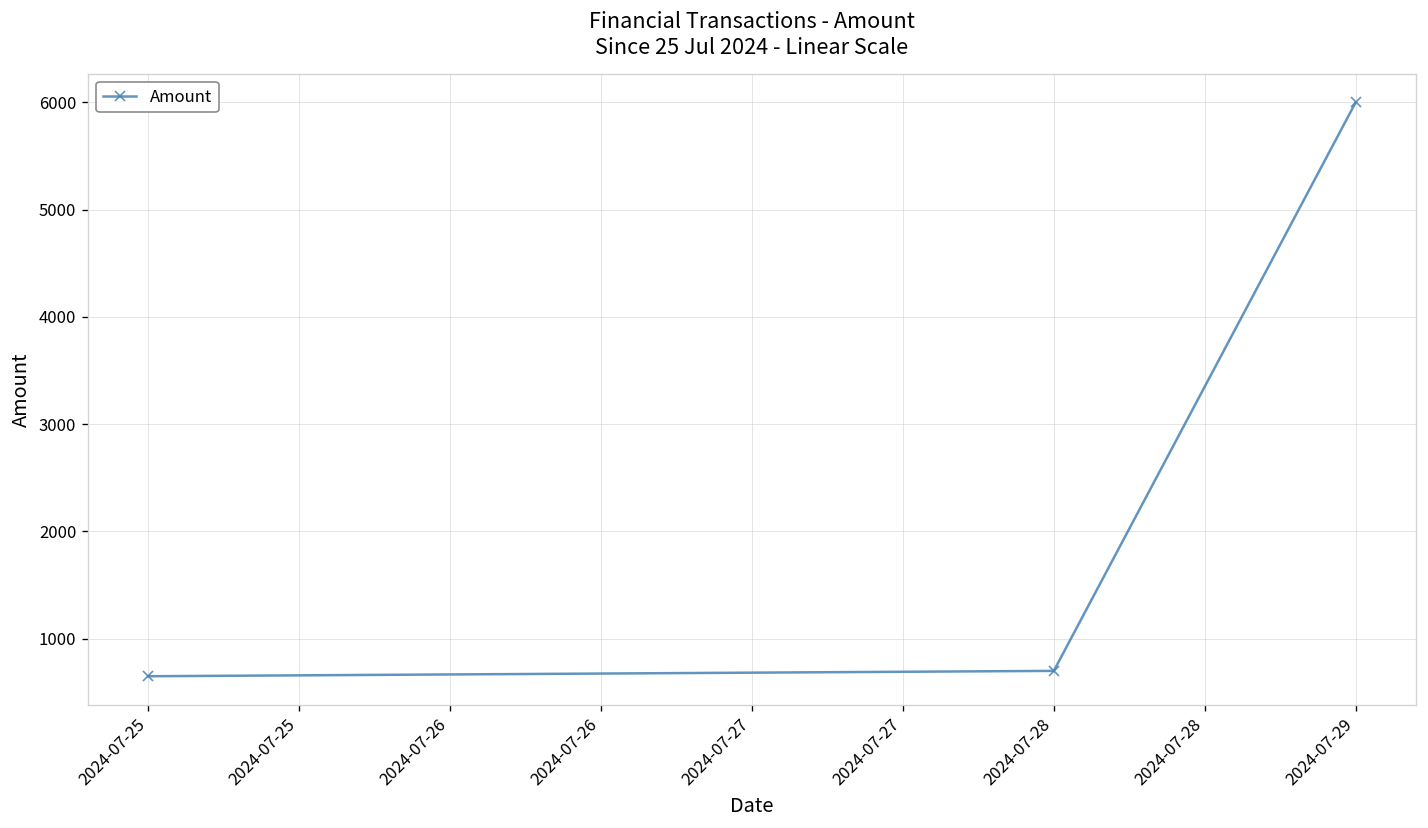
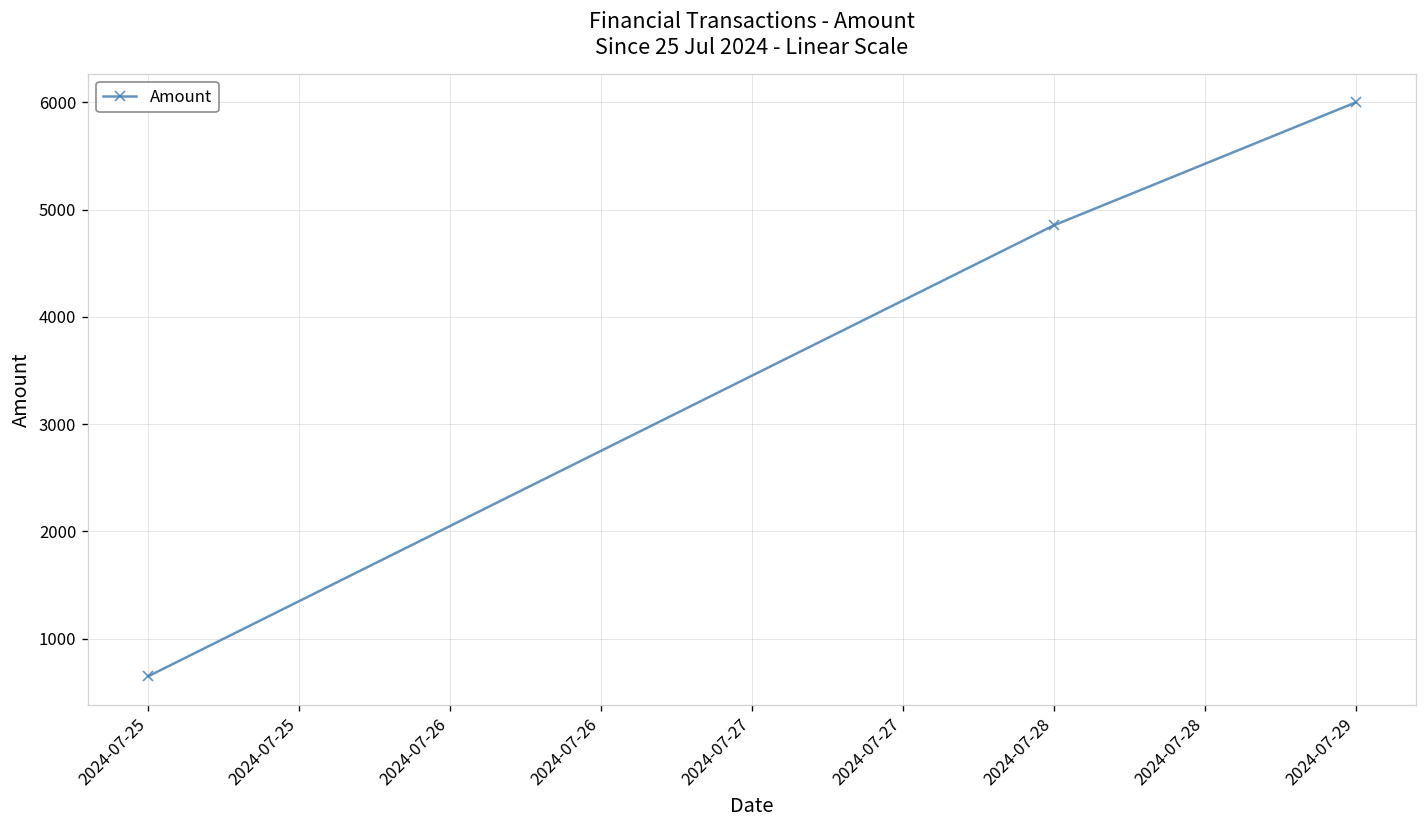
  {
    "2024-07-25": 700,
-   "2024-07-28": 700,
+   "2024-07-28": 4900,
    "2024-07-29": 6000
  }
